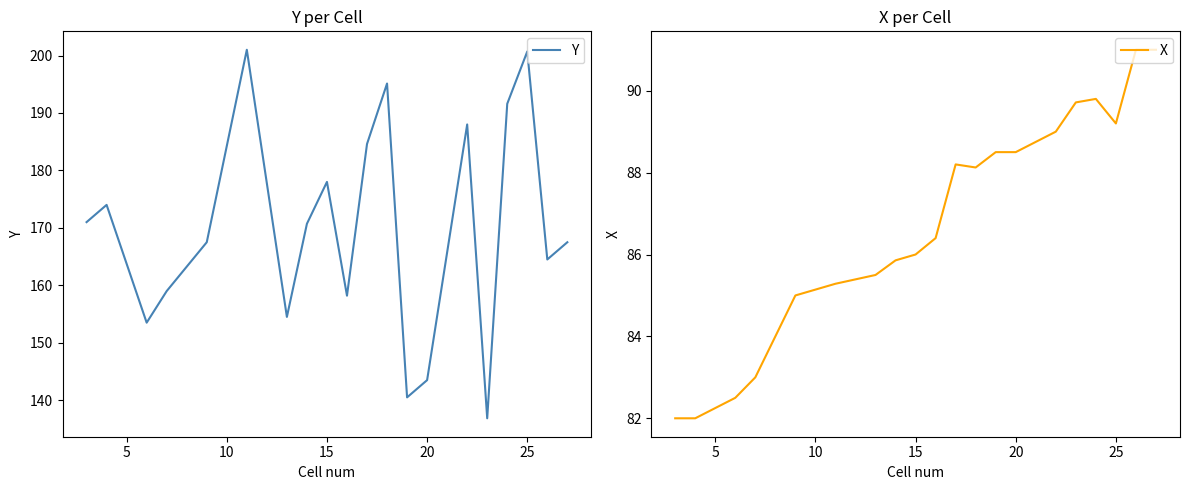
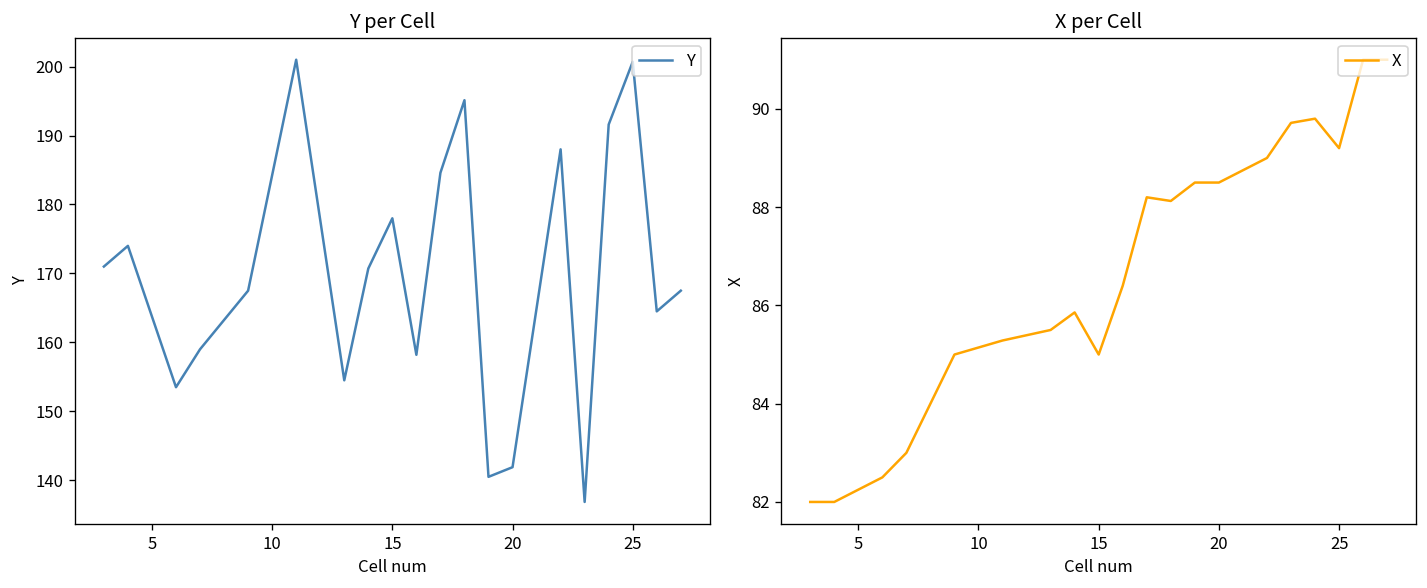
  {
    "Y per Cell": {
      "15": 178,
-     "20": 144
+     "20": 142
    },
    "X per Cell": {
-     "15": 86,
+     "15": 85,
      "20": 88.5,
      "25": 89.2
    }
  }
